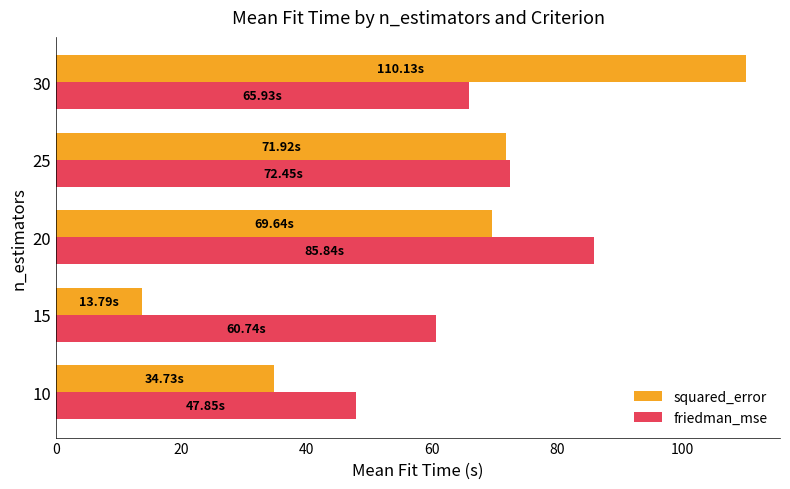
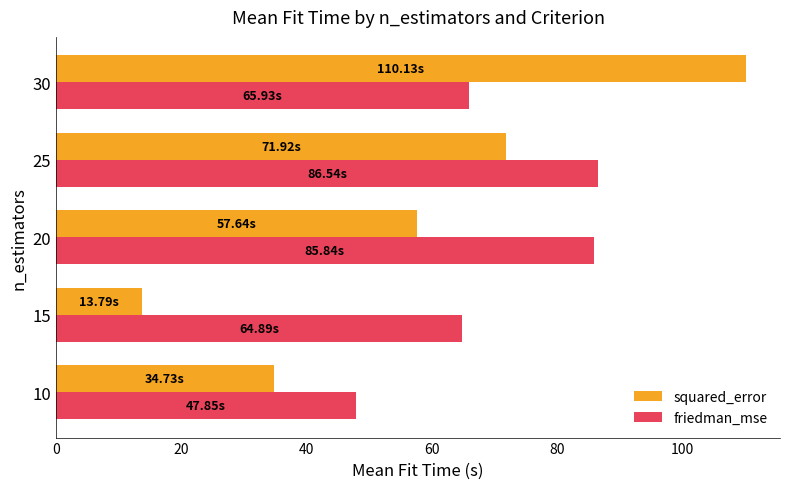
  {
    "squared_error": {
      "30": "110.13s",
      "25": "71.92s",
-     "20": "69.64s",
+     "20": "57.64s",
      "15": "13.79s",
      "10": "34.73s"
    },
    "friedman_mse": {
      "30": "65.93s",
-     "25": "72.45s",
+     "25": "86.54s",
      "20": "85.84s",
-     "15": "60.74s",
+     "15": "64.89s",
      "10": "47.85s"
    }
  }
